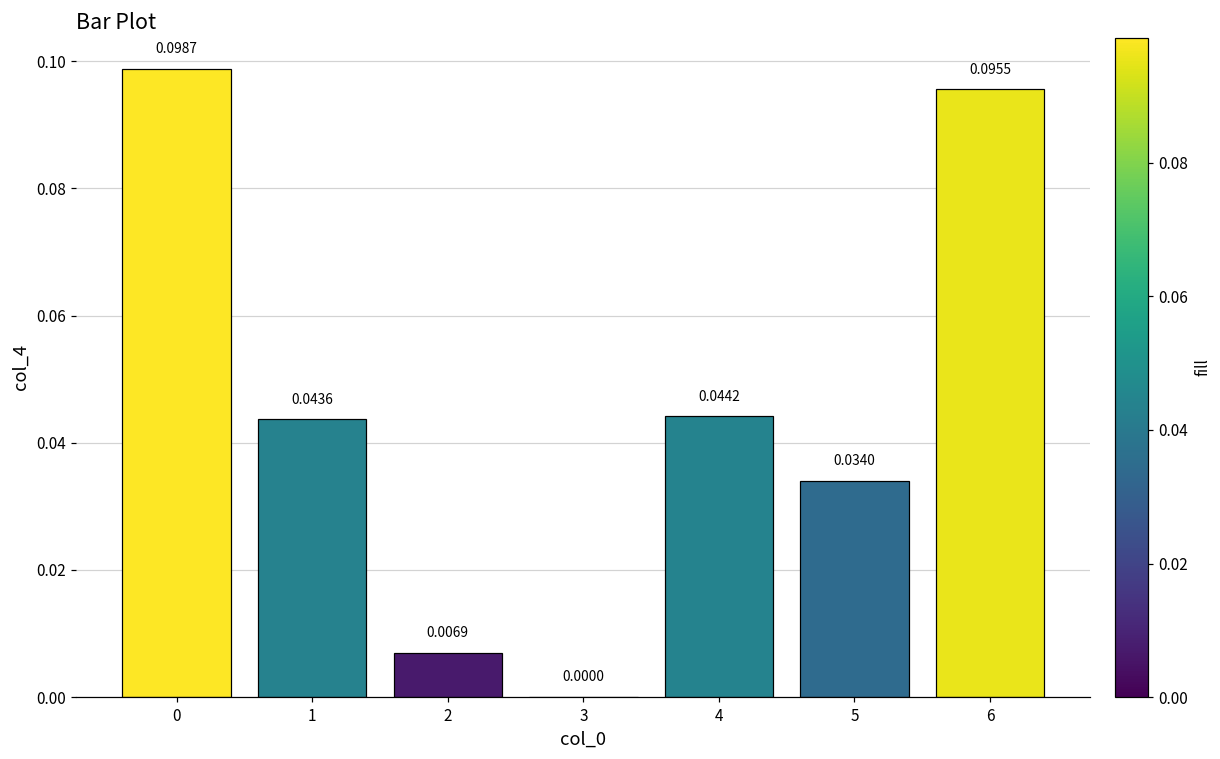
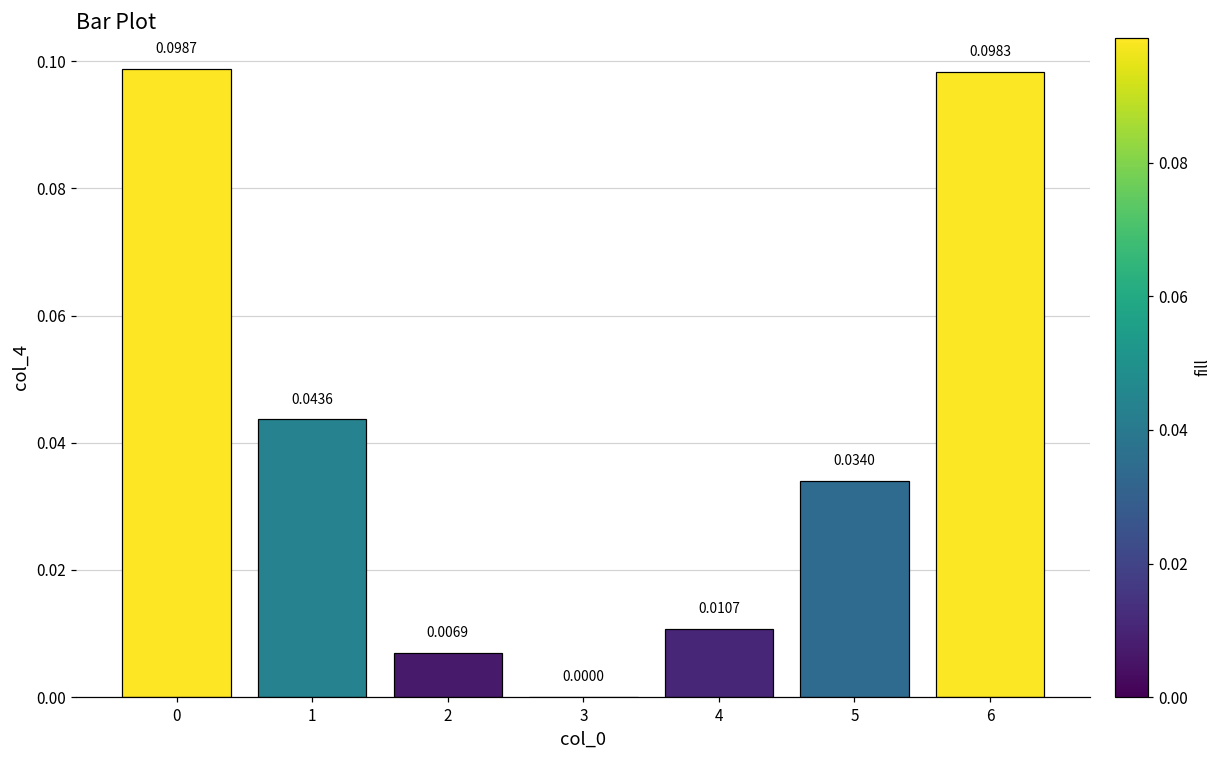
  {
    "0": 0.0987,
    "1": 0.0436,
    "2": 0.0069,
    "3": 0.0000,
-   "4": 0.0442,
+   "4": 0.0107,
    "5": 0.0340,
-   "6": 0.0955
+   "6": 0.0983
  }
